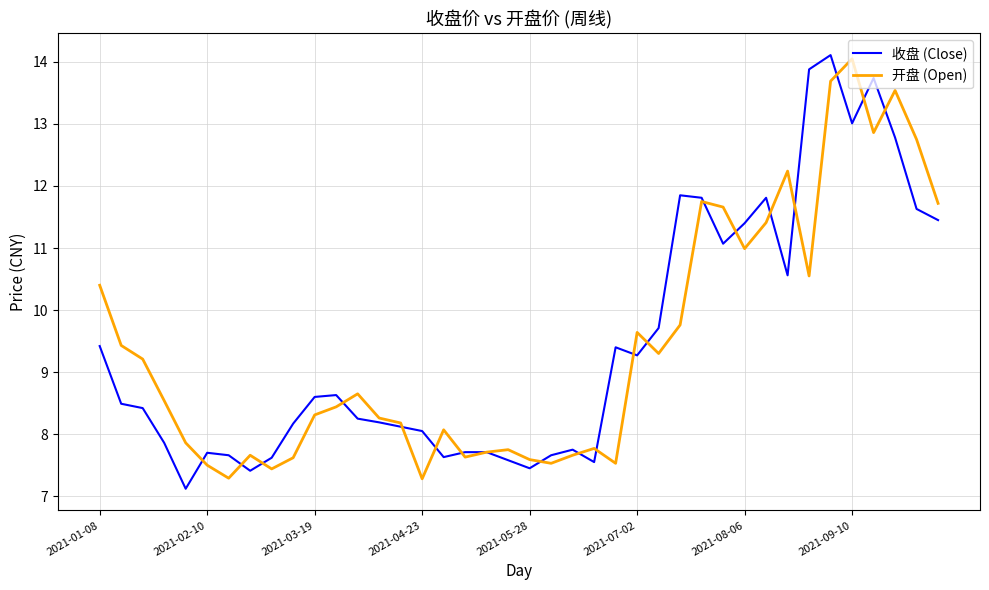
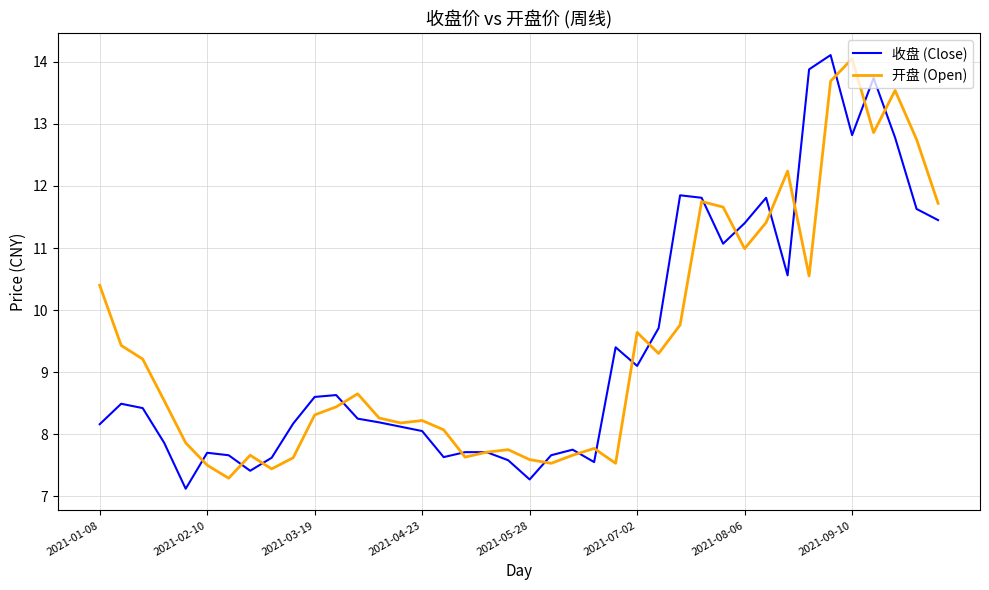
  {
    "收盘 (Close)": {
-     "2021-01-08": 9.4,
+     "2021-01-08": 8.2,
      "2021-02-10": 7.7,
      "2021-03-19": 8.6,
      "2021-04-23": 8.1,
-     "2021-05-28": 7.5,
-     "2021-07-02": 9.3,
+     "2021-05-28": 7.3,
+     "2021-07-02": 9.1,
      "2021-08-06": 11.4,
-     "2021-09-10": 13.0
+     "2021-09-10": 12.8
    },
    "开盘 (Open)": {
      "2021-01-08": 10.4,
      "2021-02-10": 7.5,
      "2021-03-19": 8.3,
-     "2021-04-23": 7.3,
+     "2021-04-23": 8.2,
      "2021-05-28": 7.6,
      "2021-07-02": 9.6,
      "2021-08-06": 11.0
    }
  }
